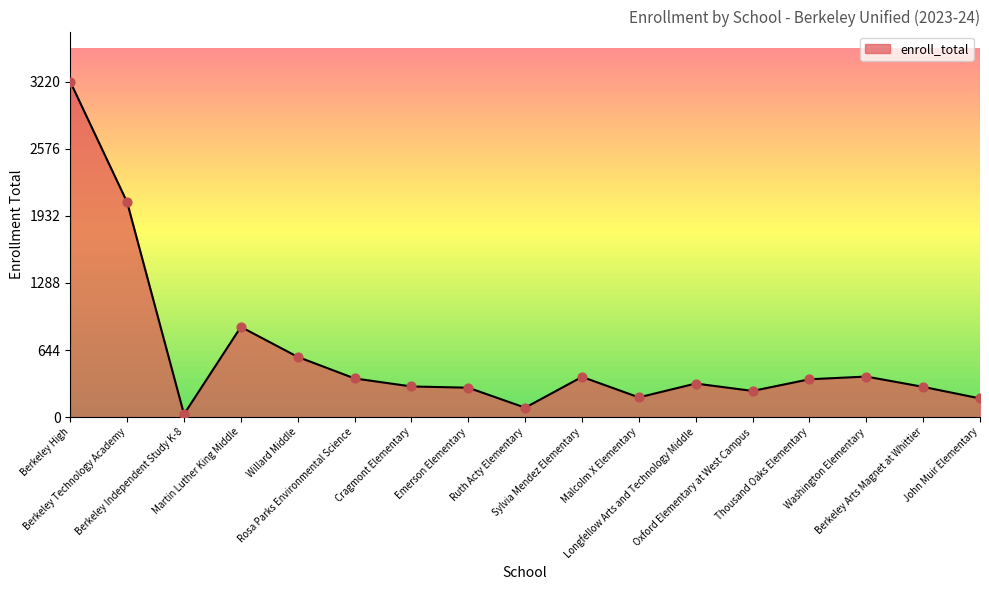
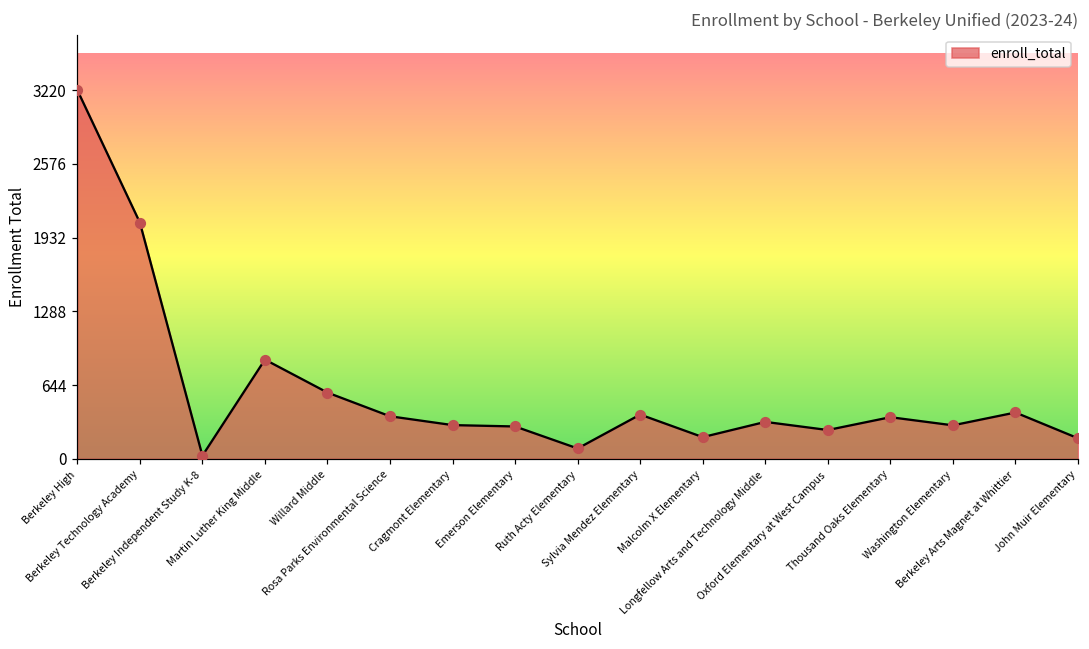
  {
    "Berkeley High": 3220,
    "Berkeley Technology Academy": 2060,
    "Berkeley Independent Study K-8": 30,
    "Martin Luther King Middle": 870,
    "Willard Middle": 580,
    "Rosa Parks Environmental Science": 370,
    "Cragmont Elementary": 290,
    "Emerson Elementary": 280,
    "Ruth Acty Elementary": 90,
    "Sylvia Mendez Elementary": 390,
    "Malcolm X Elementary": 190,
    "Longfellow Arts and Technology Middle": 320,
    "Oxford Elementary at West Campus": 250,
    "Thousand Oaks Elementary": 360,
-   "Washington Elementary": 390,
-   "Berkeley Arts Magnet at Whittier": 290,
+   "Washington Elementary": 290,
+   "Berkeley Arts Magnet at Whittier": 400,
    "John Muir Elementary": 180
  }
